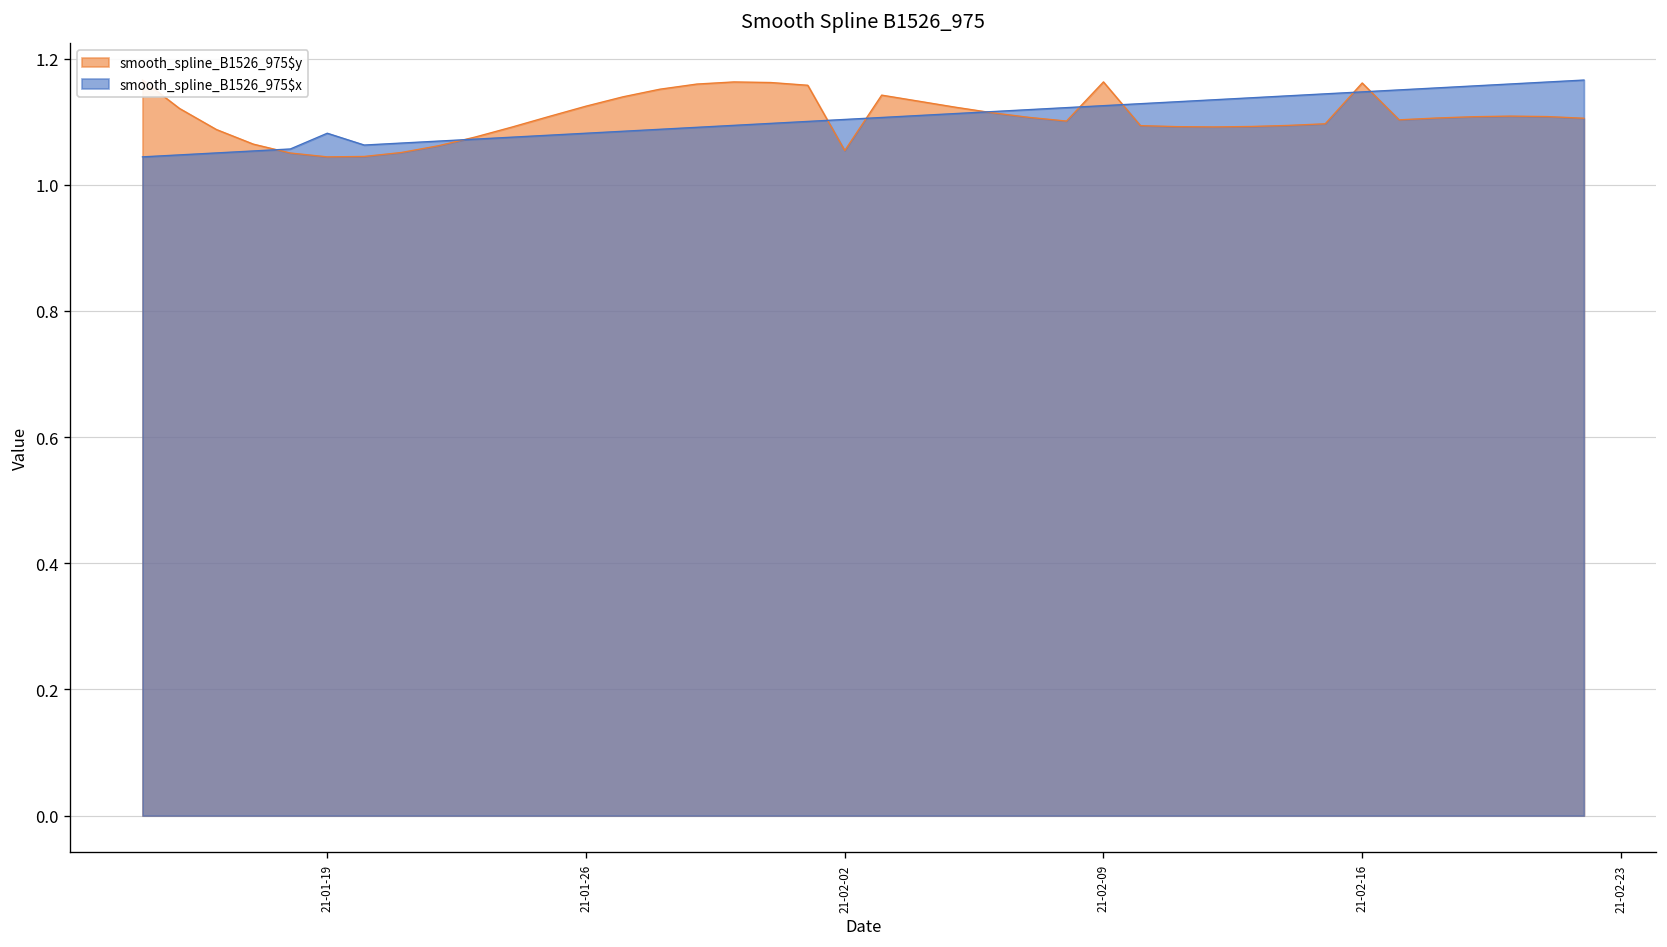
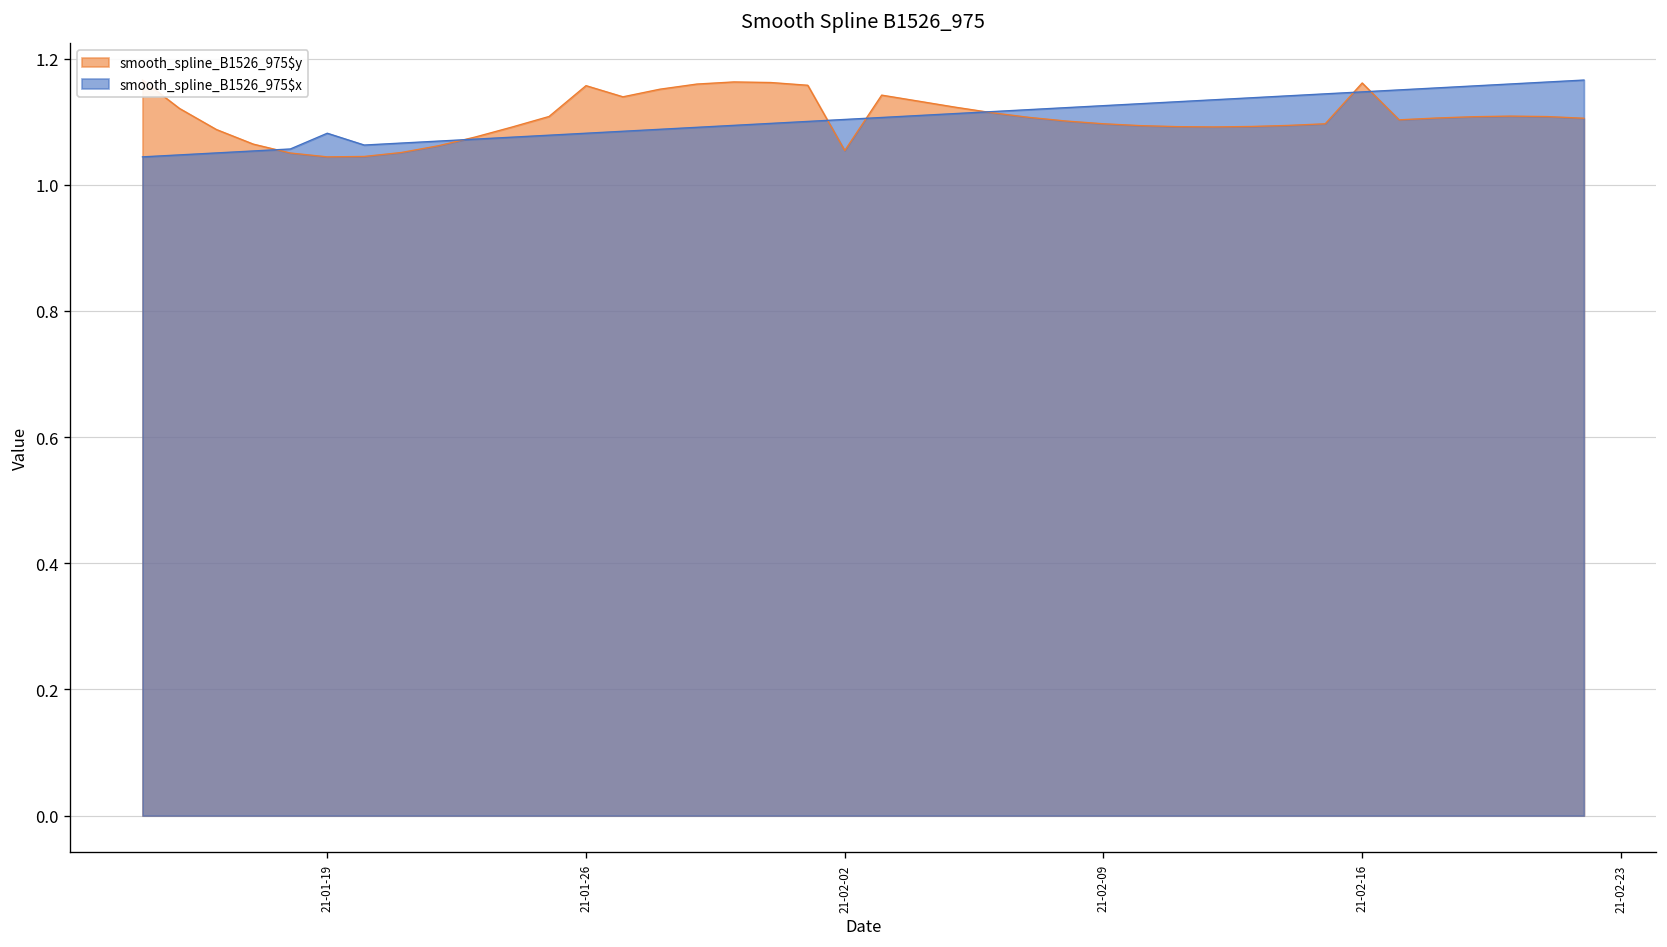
  {
    "smooth_spline_B1526_975$y": {
      "21-01-19": 1.04,
-     "21-01-26": 1.12,
+     "21-01-26": 1.16,
      "21-02-02": 1.05,
-     "21-02-09": 1.16,
+     "21-02-09": 1.10,
      "21-02-16": 1.16
    },
    "smooth_spline_B1526_975$x": {
      "21-01-19": 1.08,
      "21-01-26": 1.08,
      "21-02-02": 1.10,
      "21-02-09": 1.13,
      "21-02-16": 1.15
    }
  }
